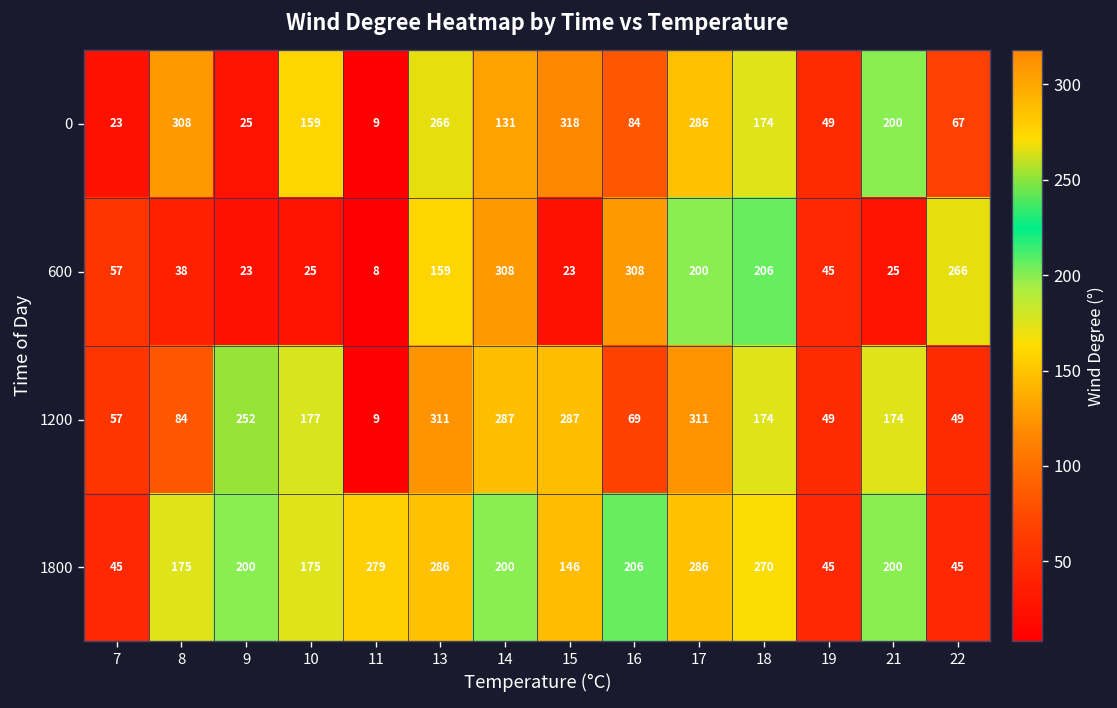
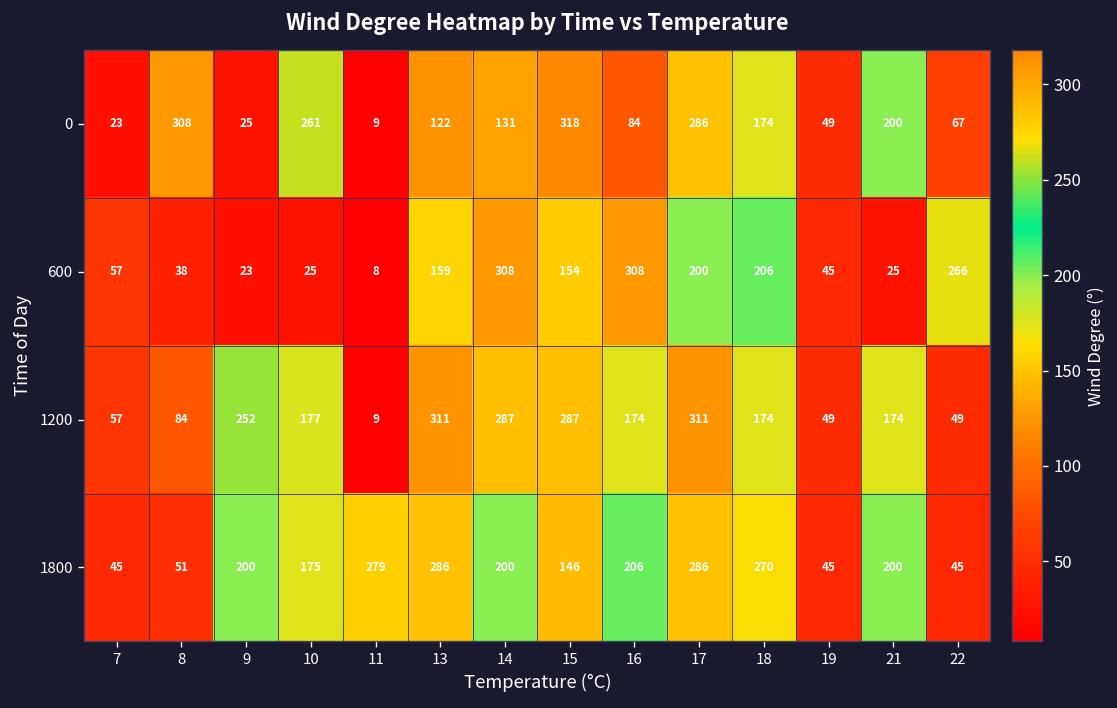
  {
    "0": {
      "7": 23,
      "8": 308,
      "9": 25,
-     "10": 159,
+     "10": 261,
      "11": 9,
-     "13": 266,
+     "13": 122,
      "14": 131,
      "15": 318,
      "16": 84,
      "17": 286,
      "18": 174,
      "19": 49,
      "21": 200,
      "22": 67
    },
    "600": {
      "7": 57,
      "8": 38,
      "9": 23,
      "10": 25,
      "11": 8,
      "13": 159,
      "14": 308,
-     "15": 23,
+     "15": 154,
      "16": 308,
      "17": 200,
      "18": 206,
      "19": 45,
      "21": 25,
      "22": 266
    },
    "1200": {
      "7": 57,
      "8": 84,
      "9": 252,
      "10": 177,
      "11": 9,
      "13": 311,
      "14": 287,
      "15": 287,
-     "16": 69,
+     "16": 174,
      "17": 311,
      "18": 174,
      "19": 49,
      "21": 174,
      "22": 49
    },
    "1800": {
      "7": 45,
-     "8": 175,
+     "8": 51,
      "9": 200,
      "10": 175,
      "11": 279,
      "13": 286,
      "14": 200,
      "15": 146,
      "16": 206,
      "17": 286,
      "18": 270,
      "19": 45,
      "21": 200,
      "22": 45
    }
  }
